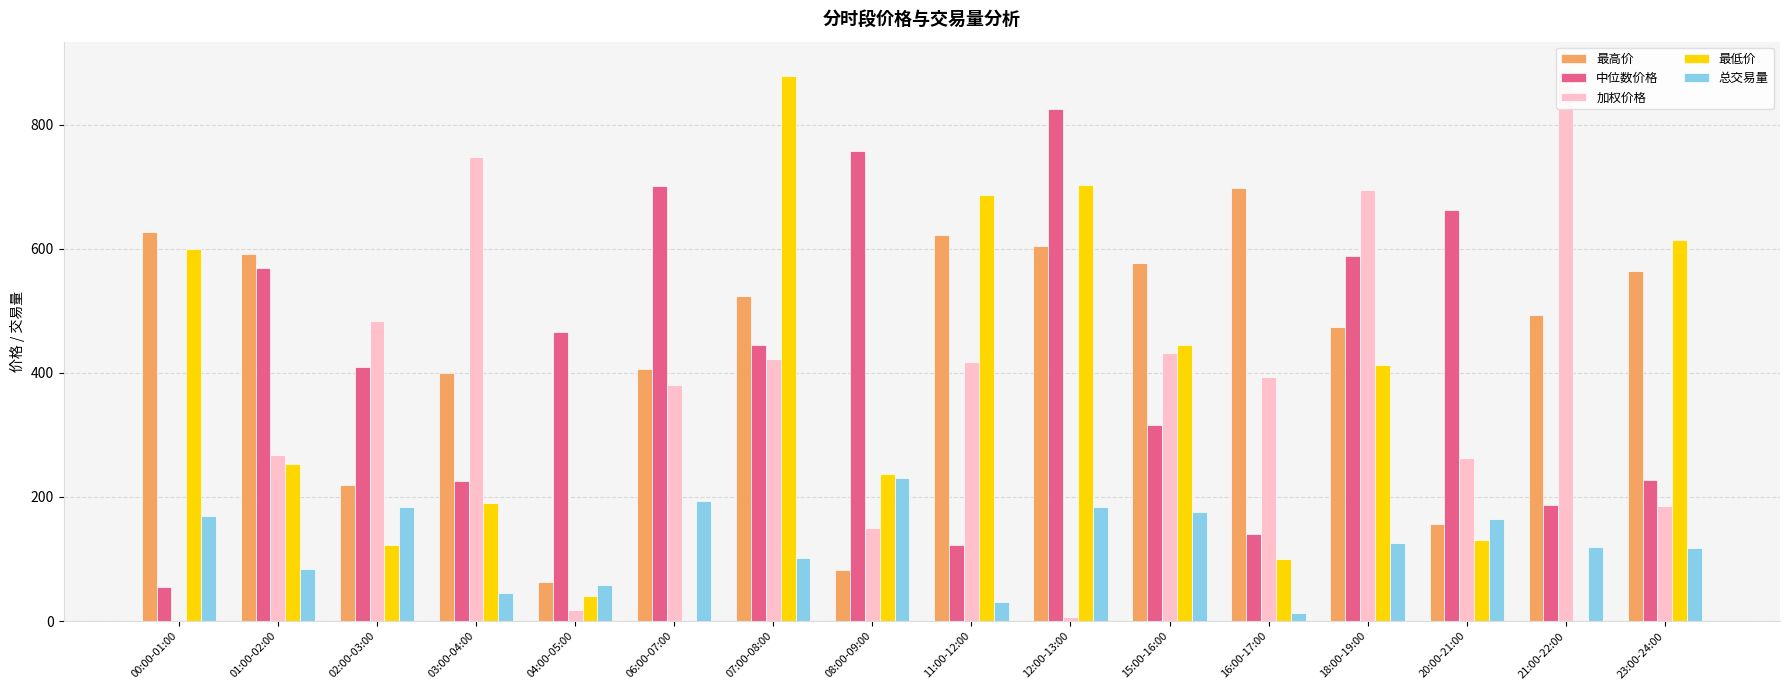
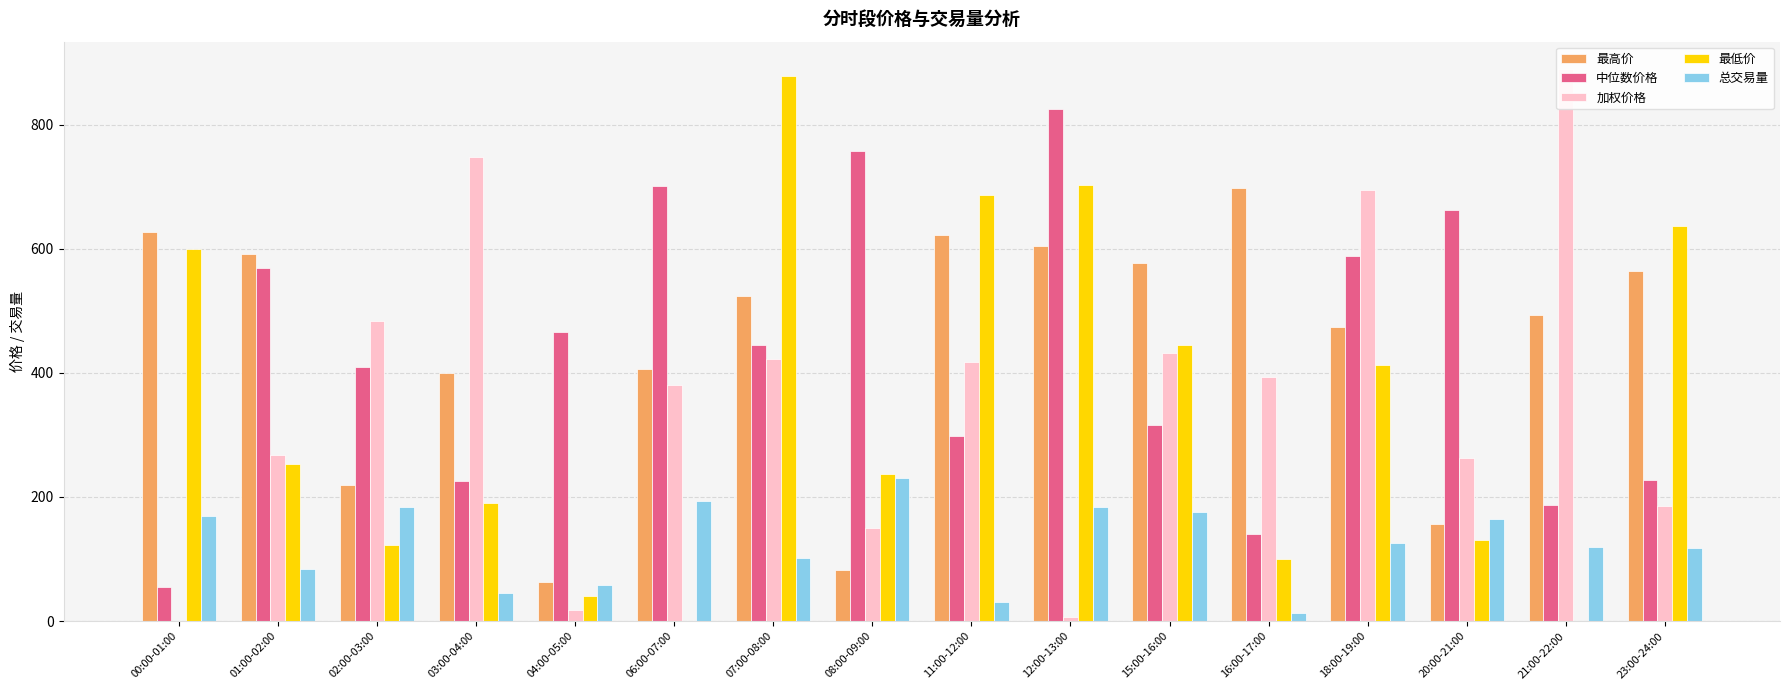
  {
    "最高价": {
      "00:00-01:00": 630,
      "01:00-02:00": 590,
      "02:00-03:00": 220,
      "03:00-04:00": 400,
      "04:00-05:00": 60,
      "06:00-07:00": 410,
      "07:00-08:00": 520,
      "08:00-09:00": 80,
      "11:00-12:00": 620,
      "12:00-13:00": 600,
      "15:00-16:00": 580,
      "16:00-17:00": 700,
      "18:00-19:00": 470,
      "20:00-21:00": 160,
      "21:00-22:00": 490,
      "23:00-24:00": 560
    },
    "中位数价格": {
      "00:00-01:00": 60,
      "01:00-02:00": 570,
      "02:00-03:00": 410,
      "03:00-04:00": 230,
      "04:00-05:00": 470,
      "06:00-07:00": 700,
      "07:00-08:00": 440,
      "08:00-09:00": 760,
-     "11:00-12:00": 120,
+     "11:00-12:00": 300,
      "12:00-13:00": 820,
      "15:00-16:00": 320,
      "16:00-17:00": 140,
      "18:00-19:00": 590,
      "20:00-21:00": 660,
      "21:00-22:00": 190,
      "23:00-24:00": 230
    },
    "加权价格": {
      "00:00-01:00": 0,
      "01:00-02:00": 270,
      "02:00-03:00": 480,
      "03:00-04:00": 750,
      "04:00-05:00": 20,
      "06:00-07:00": 380,
      "07:00-08:00": 420,
      "08:00-09:00": 150,
      "11:00-12:00": 420,
      "12:00-13:00": 10,
      "15:00-16:00": 430,
      "16:00-17:00": 390,
      "18:00-19:00": 690,
      "20:00-21:00": 260,
      "23:00-24:00": 180
    },
    "最低价": {
      "00:00-01:00": 600,
      "01:00-02:00": 250,
      "02:00-03:00": 120,
      "03:00-04:00": 190,
      "04:00-05:00": 40,
      "06:00-07:00": 0,
      "07:00-08:00": 880,
      "08:00-09:00": 240,
      "11:00-12:00": 690,
      "12:00-13:00": 700,
      "15:00-16:00": 440,
      "16:00-17:00": 100,
      "18:00-19:00": 410,
      "20:00-21:00": 130,
      "21:00-22:00": 0,
-     "23:00-24:00": 610
+     "23:00-24:00": 640
    },
    "总交易量": {
      "00:00-01:00": 170,
      "01:00-02:00": 80,
      "02:00-03:00": 180,
      "03:00-04:00": 50,
      "04:00-05:00": 60,
      "06:00-07:00": 190,
      "07:00-08:00": 100,
      "08:00-09:00": 230,
      "11:00-12:00": 30,
      "12:00-13:00": 180,
      "15:00-16:00": 180,
      "16:00-17:00": 10,
      "18:00-19:00": 130,
      "20:00-21:00": 160,
      "21:00-22:00": 120,
      "23:00-24:00": 120
    }
  }
